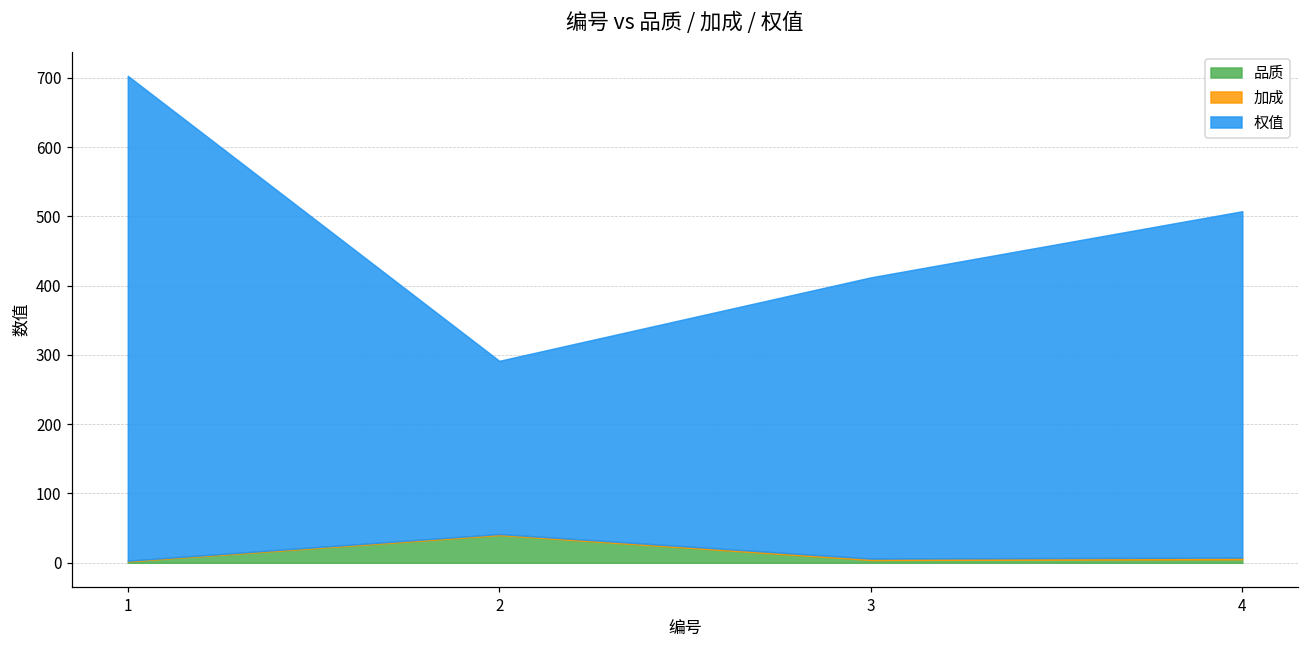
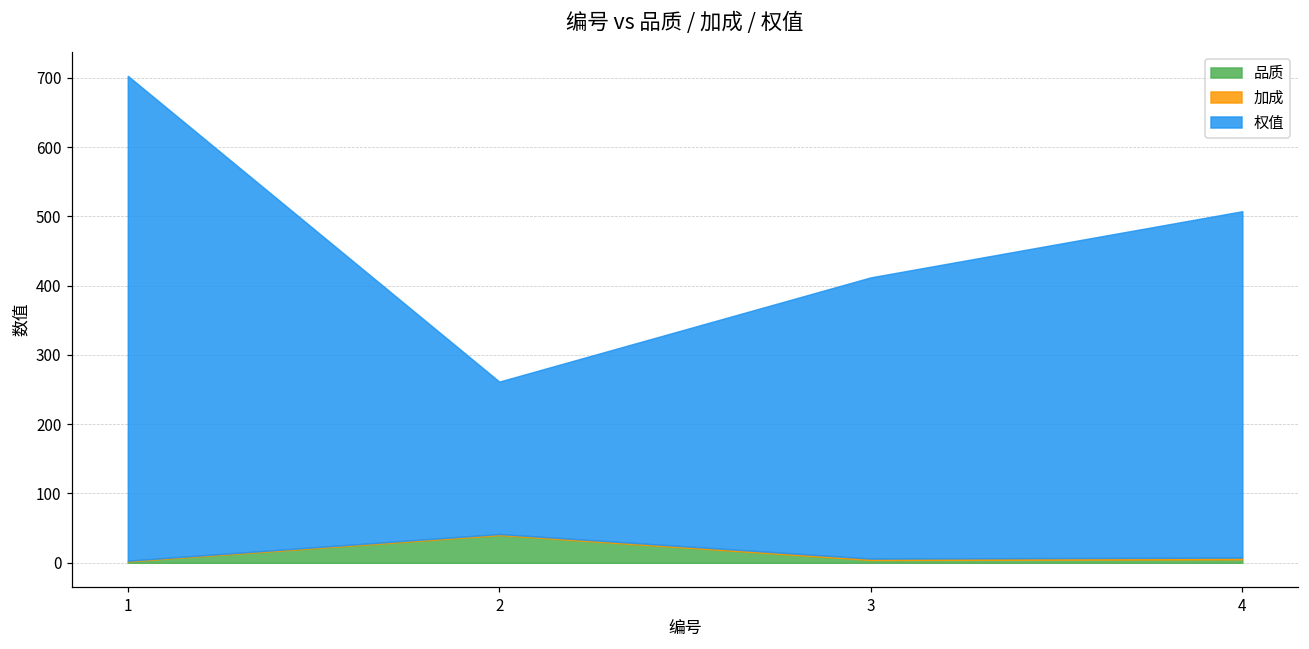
  {
    "权值": {
      "1": 700,
-     "2": 250,
+     "2": 220,
      "3": 410,
      "4": 500
    }
  }
